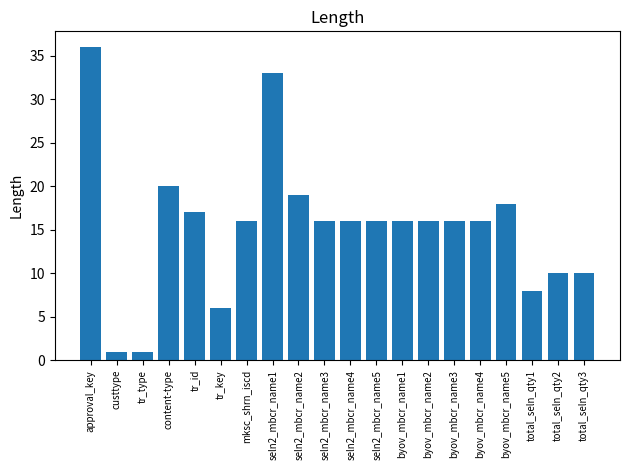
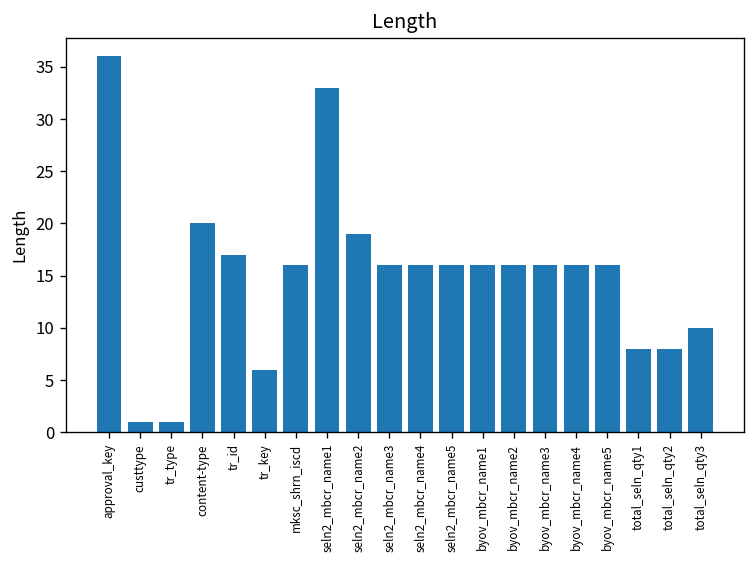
  {
    "approval_key": 36,
    "custtype": 1,
    "tr_type": 1,
    "content-type": 20,
    "tr_id": 17,
    "tr_key": 6,
    "mksc_shrn_iscd": 16,
    "seln2_mbcr_name1": 33,
    "seln2_mbcr_name2": 19,
    "seln2_mbcr_name3": 16,
    "seln2_mbcr_name4": 16,
    "seln2_mbcr_name5": 16,
    "byov_mbcr_name1": 16,
    "byov_mbcr_name2": 16,
    "byov_mbcr_name3": 16,
    "byov_mbcr_name4": 16,
-   "byov_mbcr_name5": 18,
+   "byov_mbcr_name5": 16,
    "total_seln_qty1": 8,
-   "total_seln_qty2": 10,
+   "total_seln_qty2": 8,
    "total_seln_qty3": 10
  }
